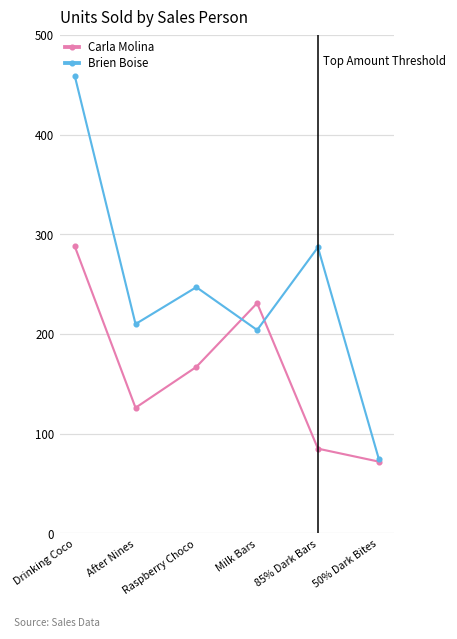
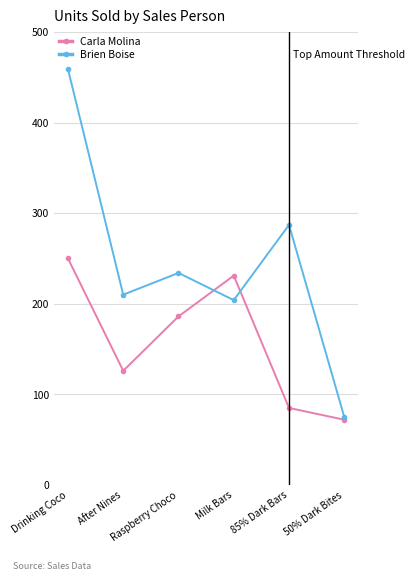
  {
    "Carla Molina": {
-     "Drinking Coco": 290,
+     "Drinking Coco": 250,
      "After Nines": 130,
-     "Raspberry Choco": 170,
+     "Raspberry Choco": 190,
      "Milk Bars": 230,
      "85% Dark Bars": 90,
      "50% Dark Bites": 70
    },
    "Brien Boise": {
      "Drinking Coco": 460,
      "After Nines": 210,
-     "Raspberry Choco": 250,
+     "Raspberry Choco": 230,
      "Milk Bars": 200,
      "85% Dark Bars": 290,
      "50% Dark Bites": 80
    }
  }
